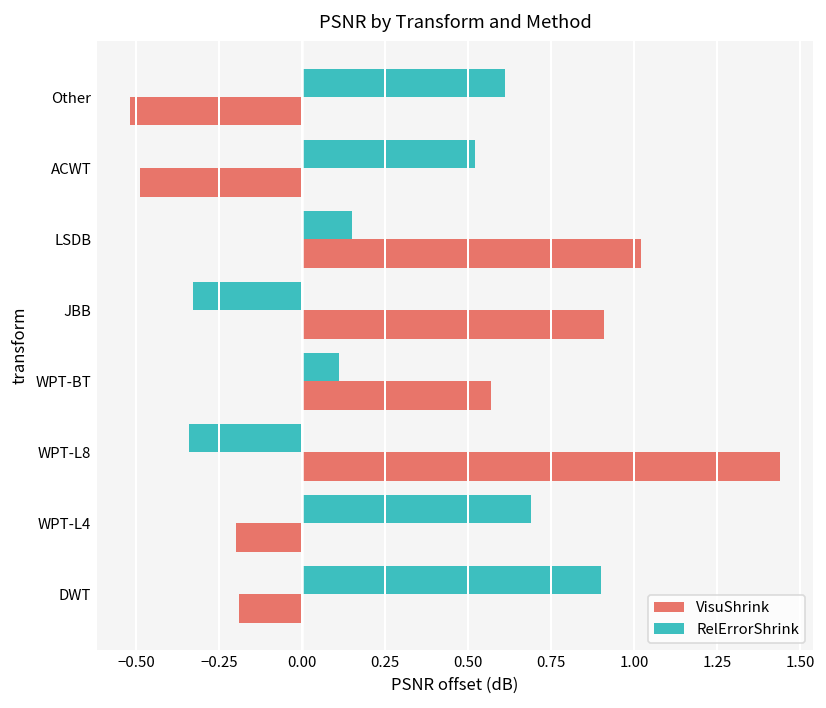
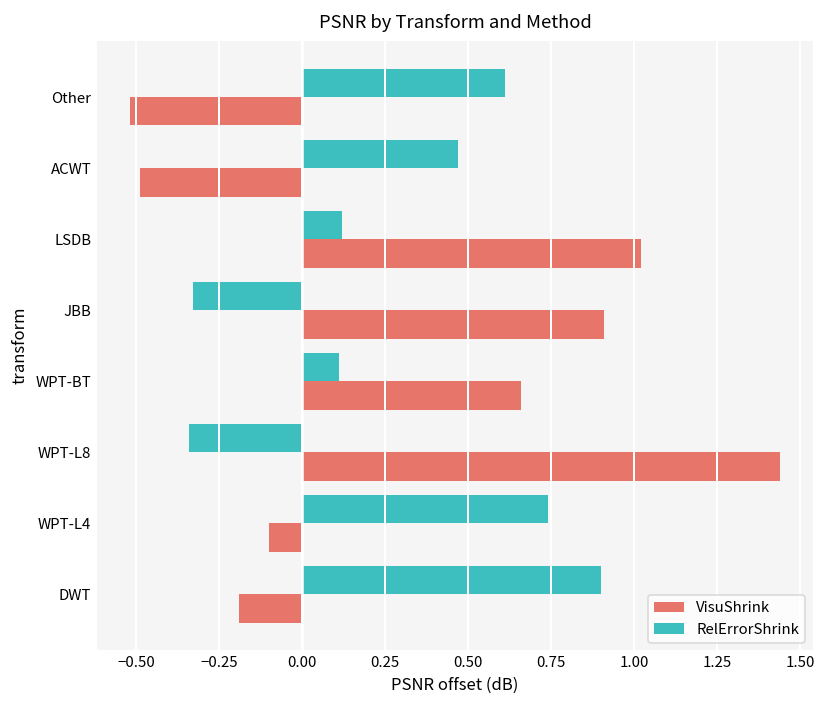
  {
    "VisuShrink": {
      "Other": -0.52,
      "ACWT": -0.49,
      "LSDB": 1.02,
      "JBB": 0.91,
-     "WPT-BT": 0.57,
+     "WPT-BT": 0.66,
      "WPT-L8": 1.44,
-     "WPT-L4": -0.20,
+     "WPT-L4": -0.10,
      "DWT": -0.19
    },
    "RelErrorShrink": {
      "Other": 0.61,
-     "ACWT": 0.52,
-     "LSDB": 0.15,
+     "ACWT": 0.47,
+     "LSDB": 0.12,
      "JBB": -0.33,
      "WPT-BT": 0.11,
      "WPT-L8": -0.34,
-     "WPT-L4": 0.69,
+     "WPT-L4": 0.74,
      "DWT": 0.90
    }
  }
